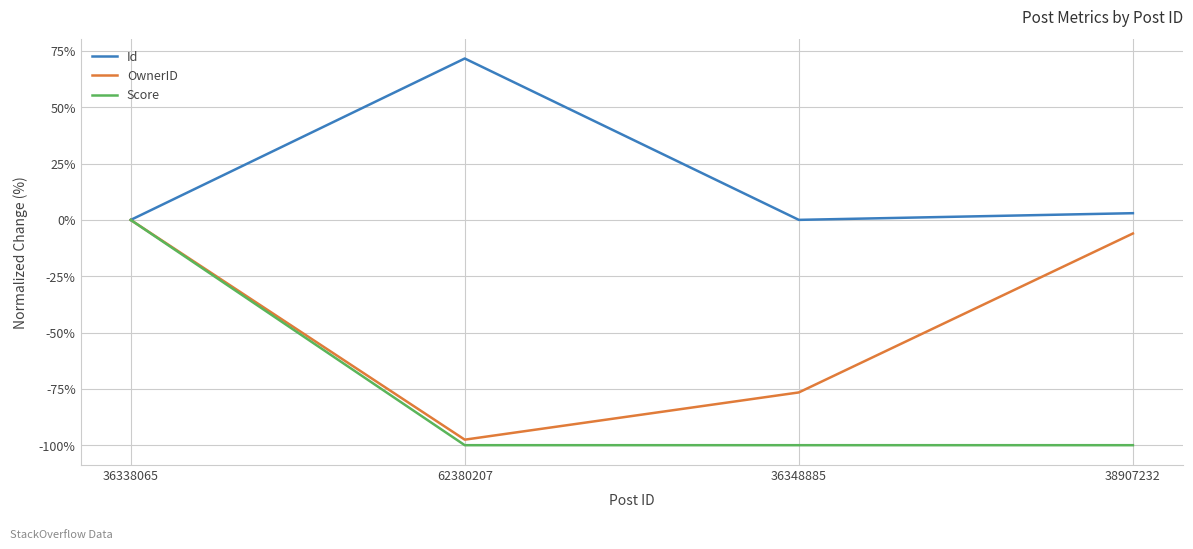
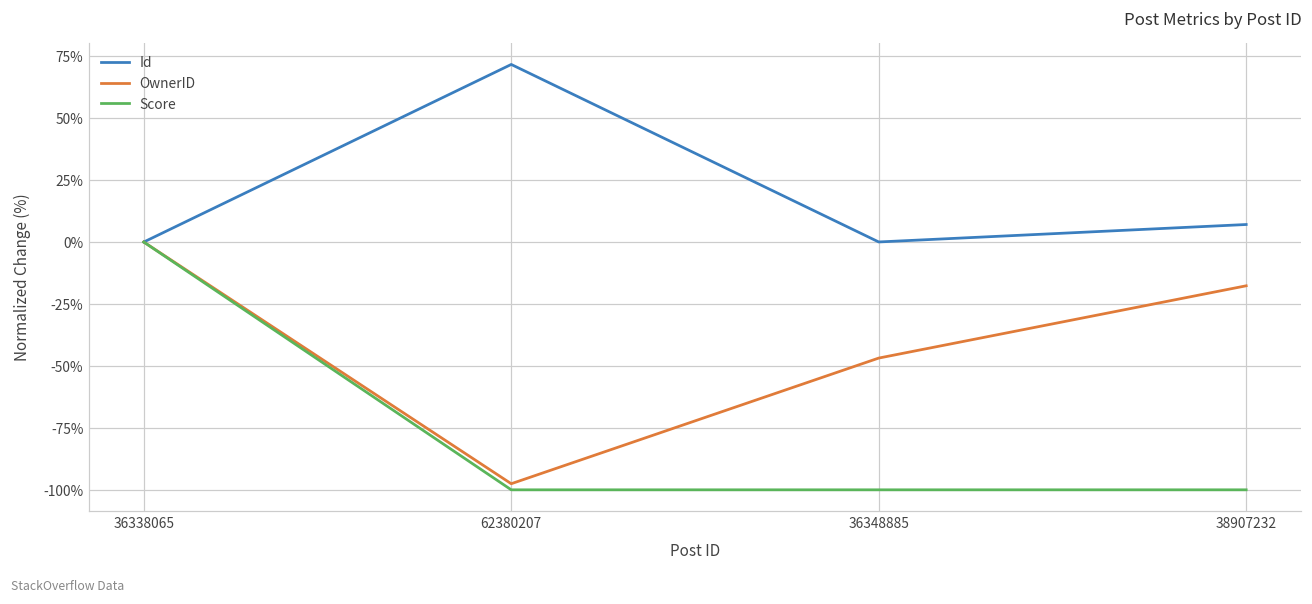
  {
    "Id": {
      "62380207": "72%",
      "36348885": "0%",
-     "38907232": "3%"
+     "38907232": "7%"
    },
    "OwnerID": {
      "62380207": "-98%",
-     "36348885": "-77%",
-     "38907232": "-6%"
+     "36348885": "-47%",
+     "38907232": "-18%"
    },
    "Score": {
      "62380207": "-100%",
      "36348885": "-100%",
      "38907232": "-100%"
    }
  }
